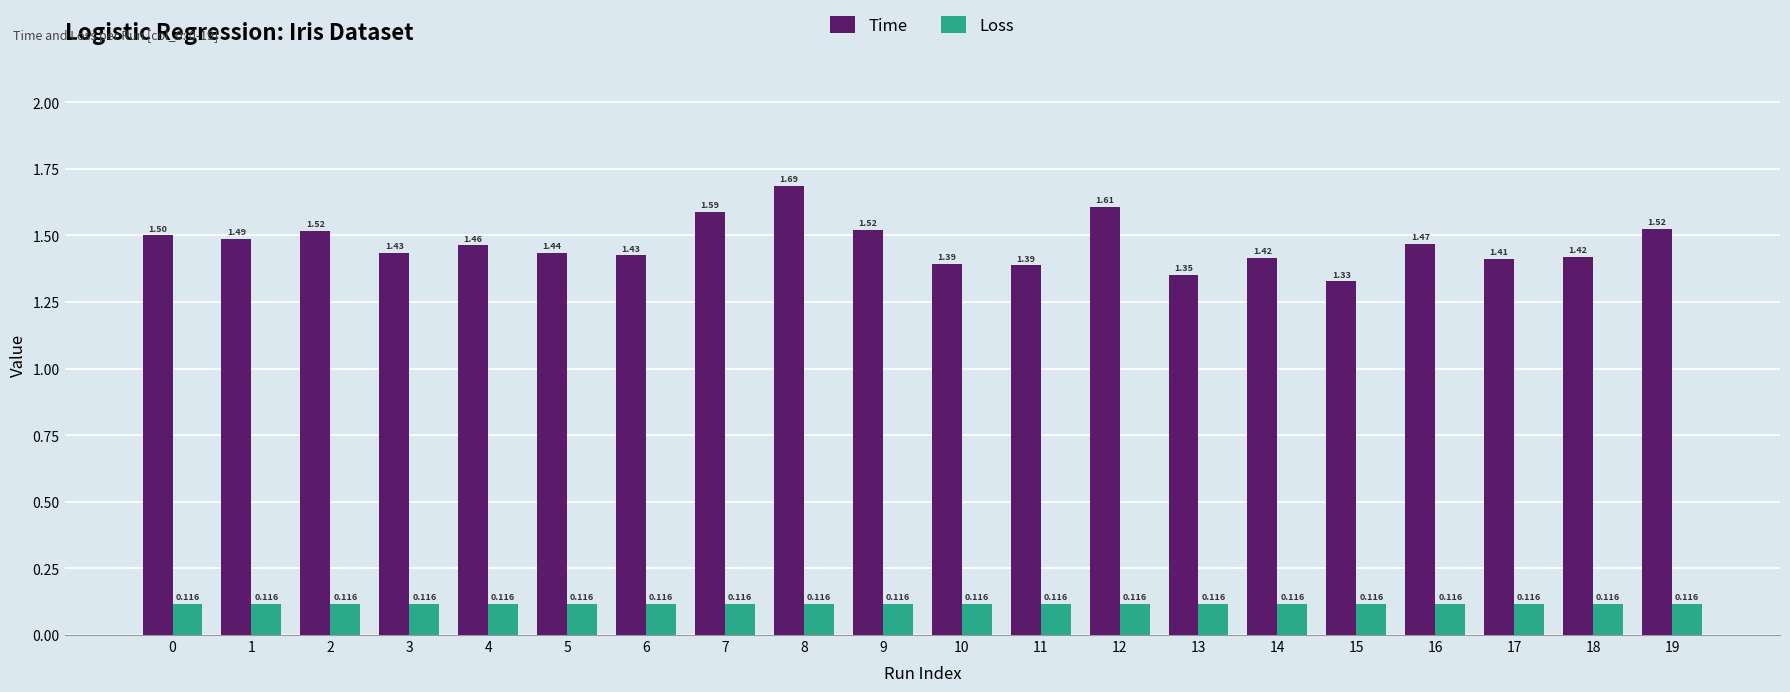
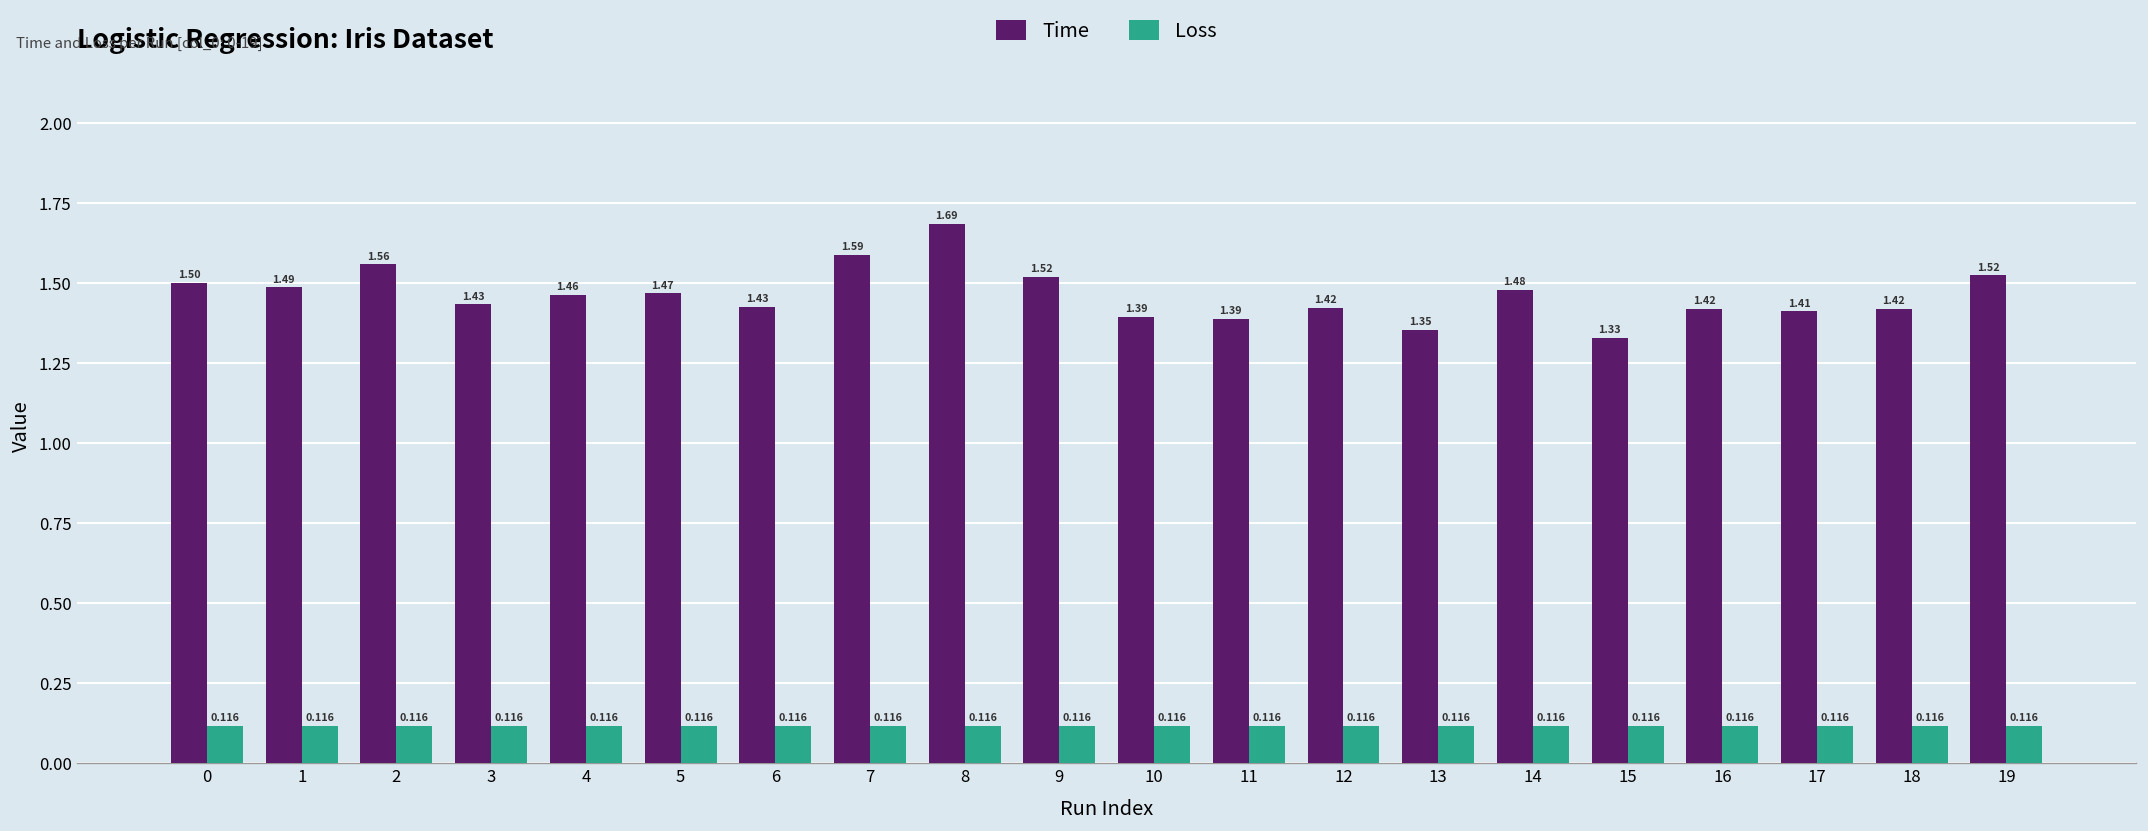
  {
    "Time": {
      "0": 1.50,
      "1": 1.49,
-     "2": 1.52,
+     "2": 1.56,
      "3": 1.43,
      "4": 1.46,
-     "5": 1.44,
+     "5": 1.47,
      "6": 1.43,
      "7": 1.59,
      "8": 1.69,
      "9": 1.52,
      "10": 1.39,
      "11": 1.39,
-     "12": 1.61,
+     "12": 1.42,
      "13": 1.35,
-     "14": 1.42,
+     "14": 1.48,
      "15": 1.33,
-     "16": 1.47,
+     "16": 1.42,
      "17": 1.41,
      "18": 1.42,
      "19": 1.52
    },
    "Loss": {
      "0": 0.116,
      "1": 0.116,
      "2": 0.116,
      "3": 0.116,
      "4": 0.116,
      "5": 0.116,
      "6": 0.116,
      "7": 0.116,
      "8": 0.116,
      "9": 0.116,
      "10": 0.116,
      "11": 0.116,
      "12": 0.116,
      "13": 0.116,
      "14": 0.116,
      "15": 0.116,
      "16": 0.116,
      "17": 0.116,
      "18": 0.116,
      "19": 0.116
    }
  }
